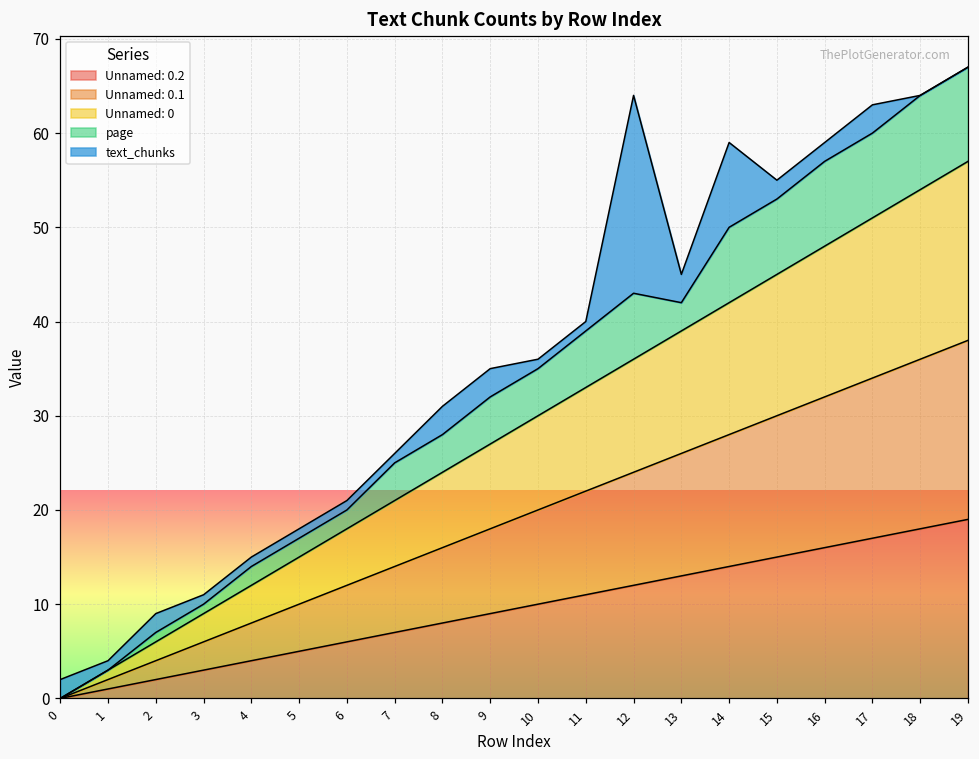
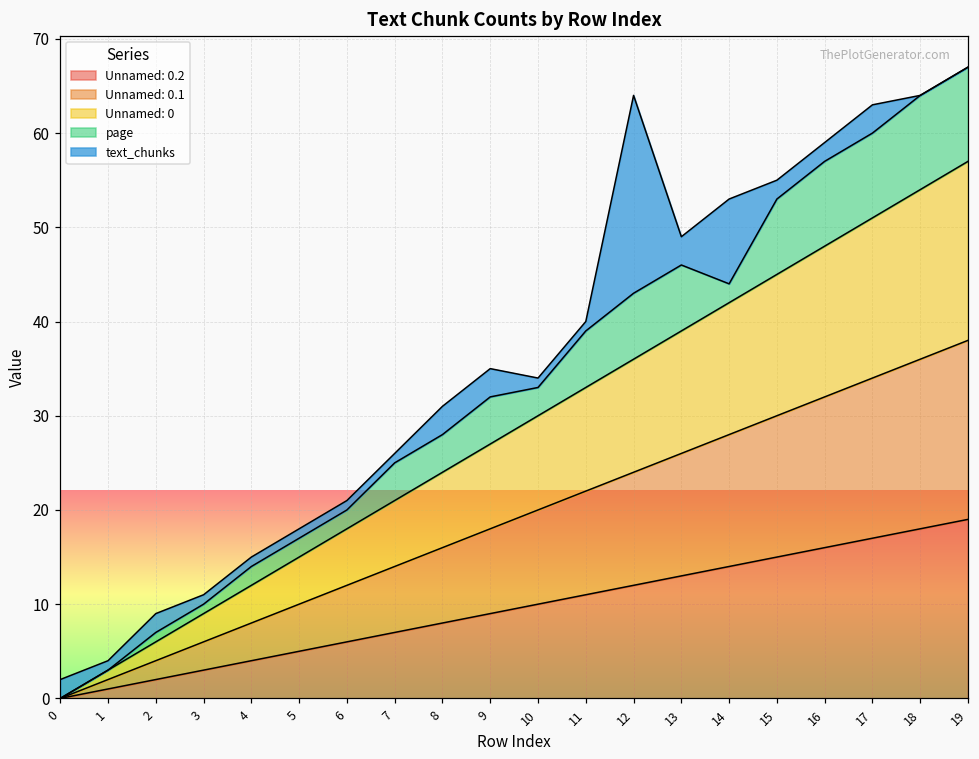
  {
    "Unnamed: 0": {
      "2": 2,
      "3": 3,
      "4": 4,
      "5": 5,
      "6": 6,
      "7": 7,
      "8": 8,
      "9": 9,
      "10": 10,
      "11": 11,
      "12": 12,
      "13": 13,
      "14": 14,
      "15": 15,
      "16": 16,
      "17": 17,
      "18": 18,
      "19": 19
    },
    "page": {
      "2": 1,
      "3": 1,
      "4": 2,
      "5": 2,
      "6": 2,
      "7": 4,
      "8": 4,
      "9": 5,
-     "10": 5,
+     "10": 3,
      "11": 6,
      "12": 7,
-     "13": 3,
-     "14": 8,
+     "13": 7,
+     "14": 2,
      "15": 8,
      "16": 9,
      "17": 9
    },
    "text_chunks": {
      "0": 2,
      "1": 1,
      "2": 2,
      "3": 1,
      "4": 1,
      "5": 1,
      "6": 1,
      "7": 1,
      "8": 3,
      "9": 3,
      "10": 1,
      "11": 1,
      "12": 21,
      "13": 3,
      "14": 9,
      "15": 2,
      "16": 2,
      "17": 3
    }
  }
